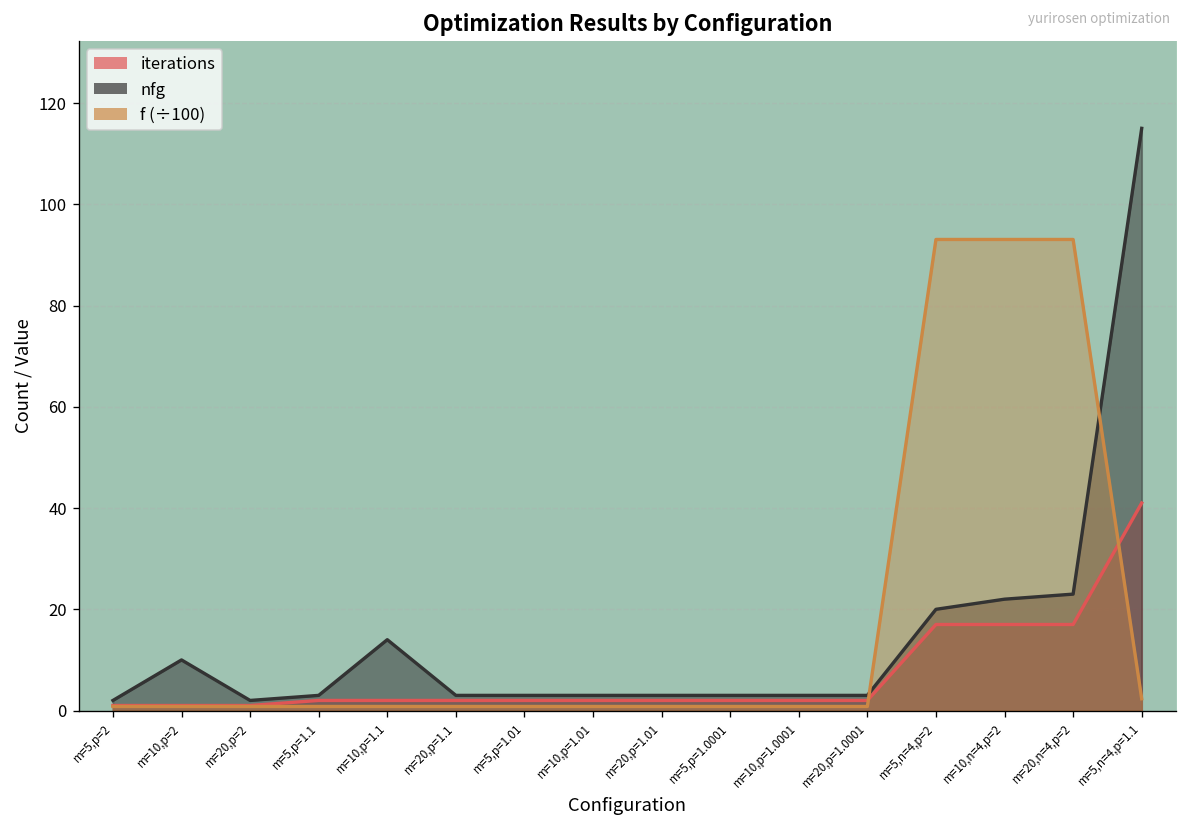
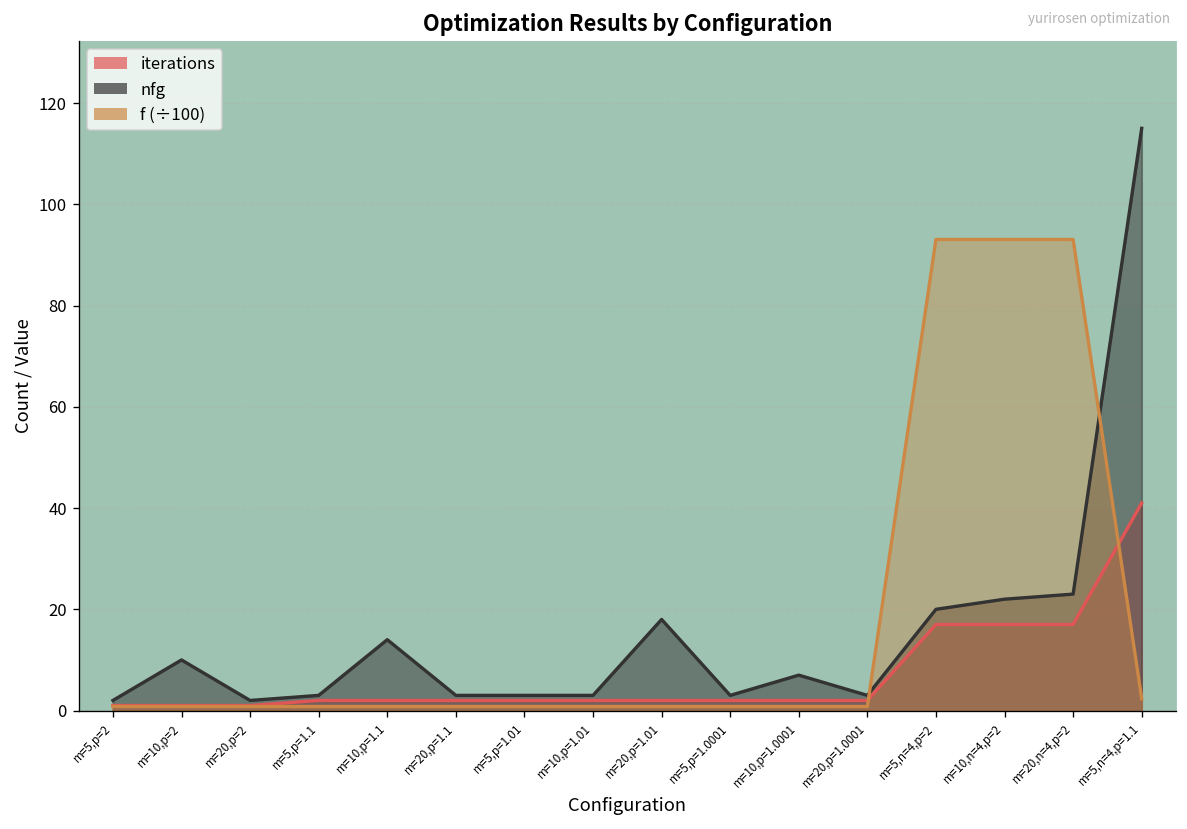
  {
    "nfg": {
      "m=5,p=2": 2,
      "m=10,p=2": 10,
      "m=20,p=2": 2,
      "m=5,p=1.1": 3,
      "m=10,p=1.1": 14,
      "m=20,p=1.1": 3,
      "m=5,p=1.01": 3,
      "m=10,p=1.01": 3,
-     "m=20,p=1.01": 3,
+     "m=20,p=1.01": 18,
      "m=5,p=1.0001": 3,
-     "m=10,p=1.0001": 3,
+     "m=10,p=1.0001": 7,
      "m=20,p=1.0001": 3,
      "m=5,n=4,p=2": 20,
      "m=10,n=4,p=2": 22,
      "m=20,n=4,p=2": 23,
      "m=5,n=4,p=1.1": 115
    }
  }
